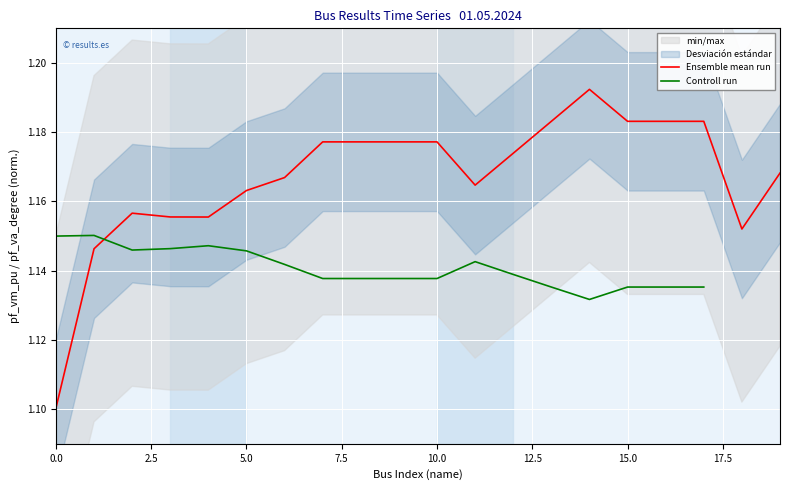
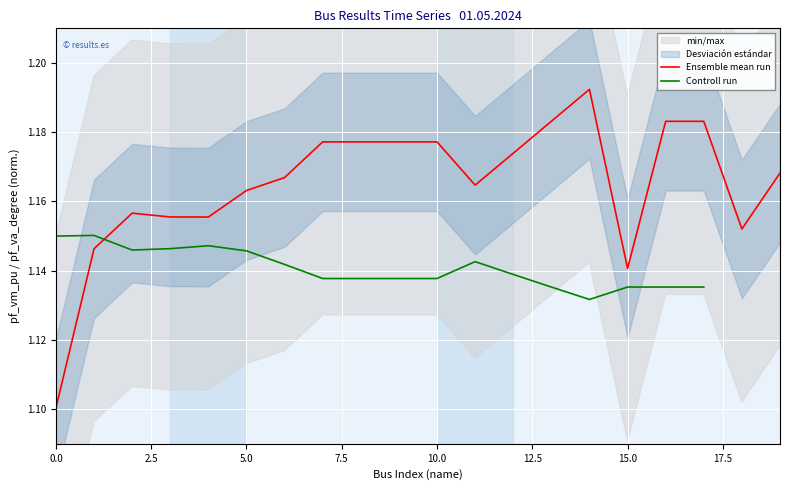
  {
    "Ensemble mean run": {
      "0.0": 1.100,
      "5.0": 1.163,
      "10.0": 1.177,
-     "15.0": 1.183
+     "15.0": 1.141
    },
    "Controll run": {
      "5.0": 1.146,
      "10.0": 1.138,
      "15.0": 1.135
    }
  }
